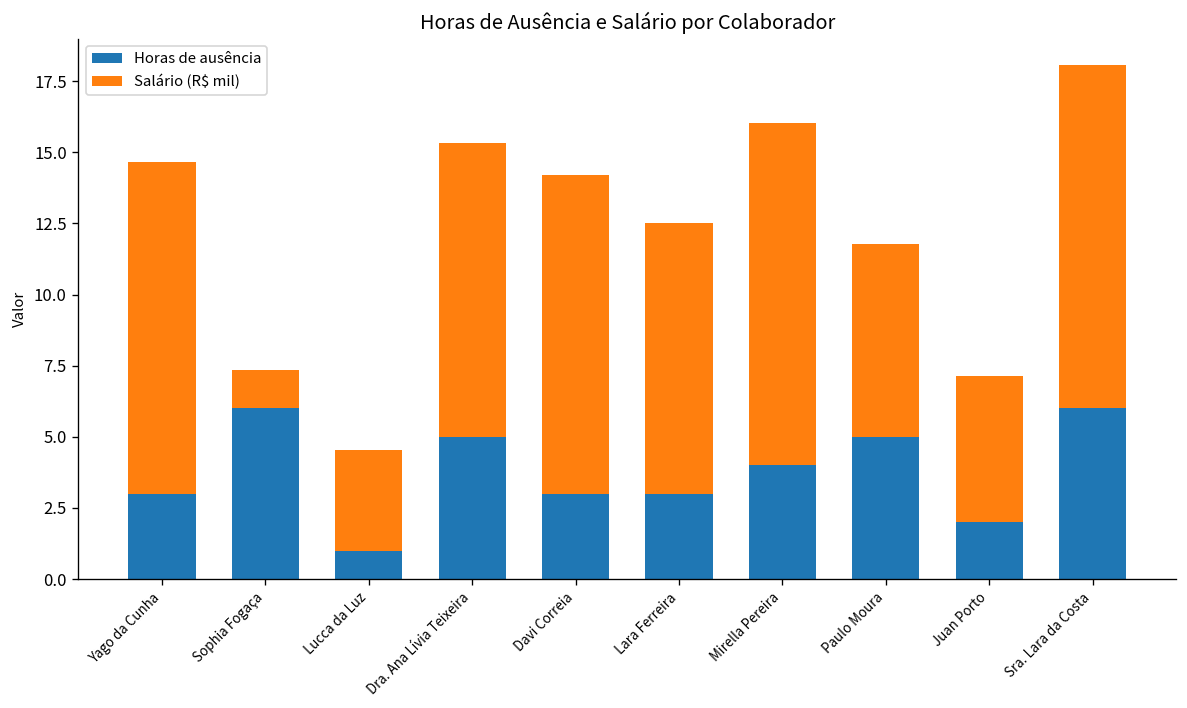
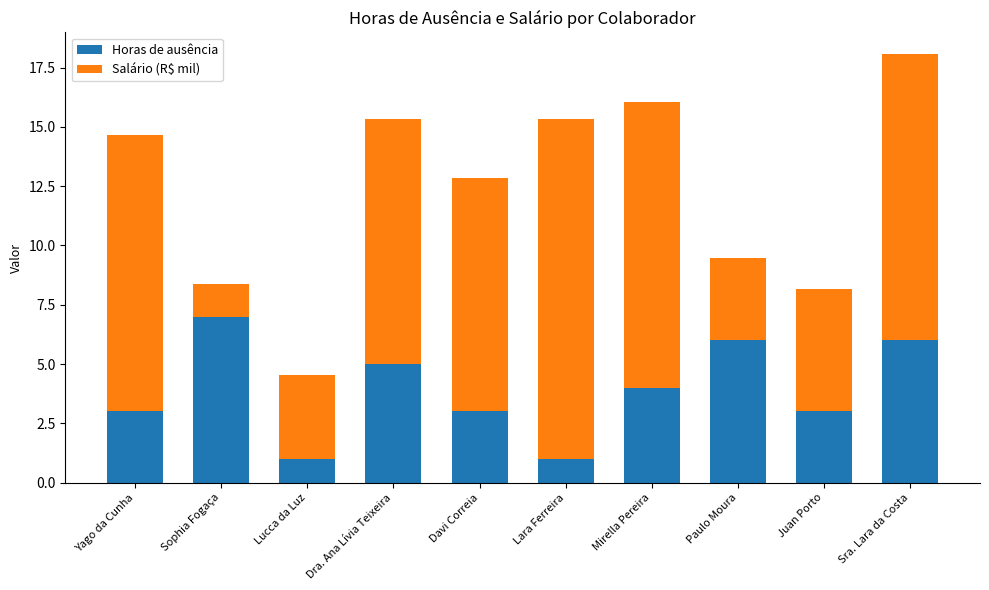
  {
    "Horas de ausência": {
      "Yago da Cunha": 3,
-     "Sophia Fogaça": 6,
+     "Sophia Fogaça": 7,
      "Lucca da Luz": 1,
      "Dra. Ana Lívia Teixeira": 5,
      "Davi Correia": 3,
-     "Lara Ferreira": 3,
+     "Lara Ferreira": 1,
      "Mirella Pereira": 4,
-     "Paulo Moura": 5,
-     "Juan Porto": 2,
+     "Paulo Moura": 6,
+     "Juan Porto": 3,
      "Sra. Lara da Costa": 6
    },
    "Salário (R$ mil)": {
      "Yago da Cunha": 11.7,
      "Sophia Fogaça": 1.4,
      "Lucca da Luz": 3.5,
      "Dra. Ana Lívia Teixeira": 10.3,
-     "Davi Correia": 11.2,
-     "Lara Ferreira": 9.5,
+     "Davi Correia": 9.8,
+     "Lara Ferreira": 14.3,
      "Mirella Pereira": 12.0,
-     "Paulo Moura": 6.8,
+     "Paulo Moura": 3.5,
      "Juan Porto": 5.2,
      "Sra. Lara da Costa": 12.1
    }
  }
